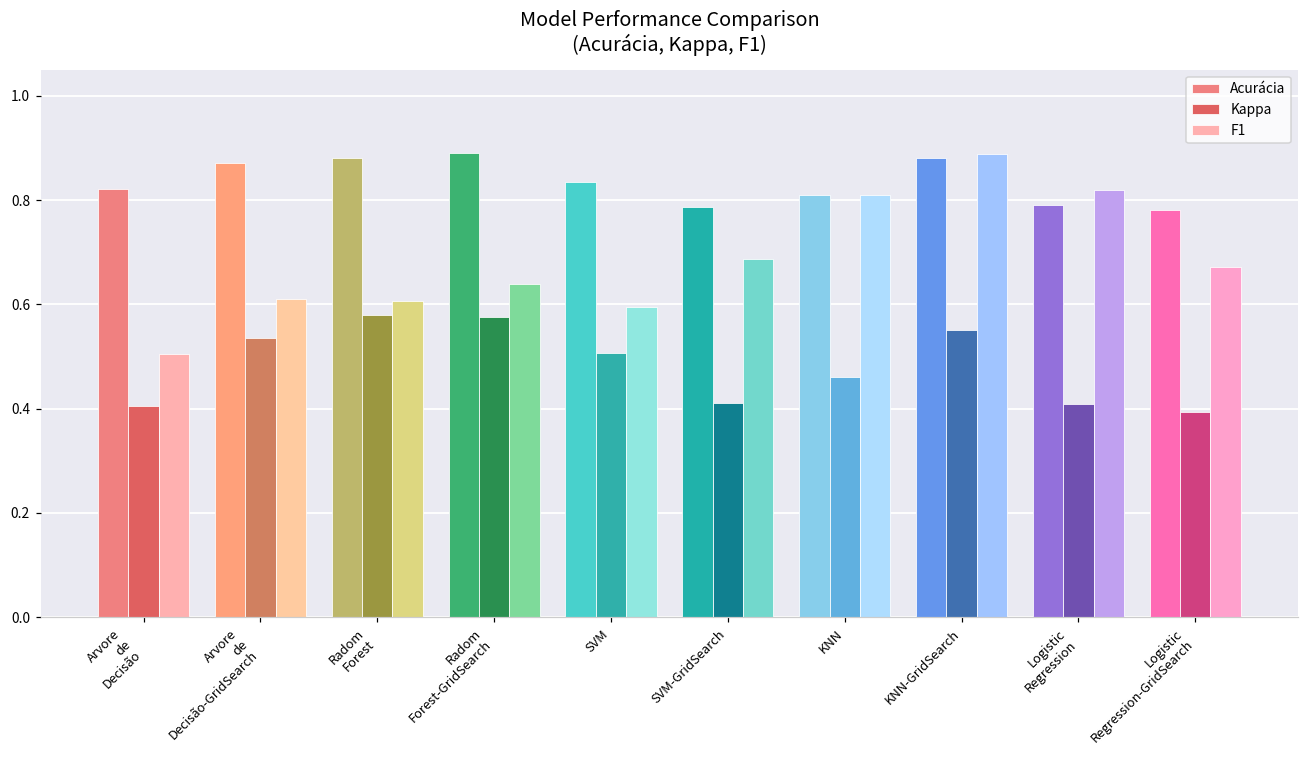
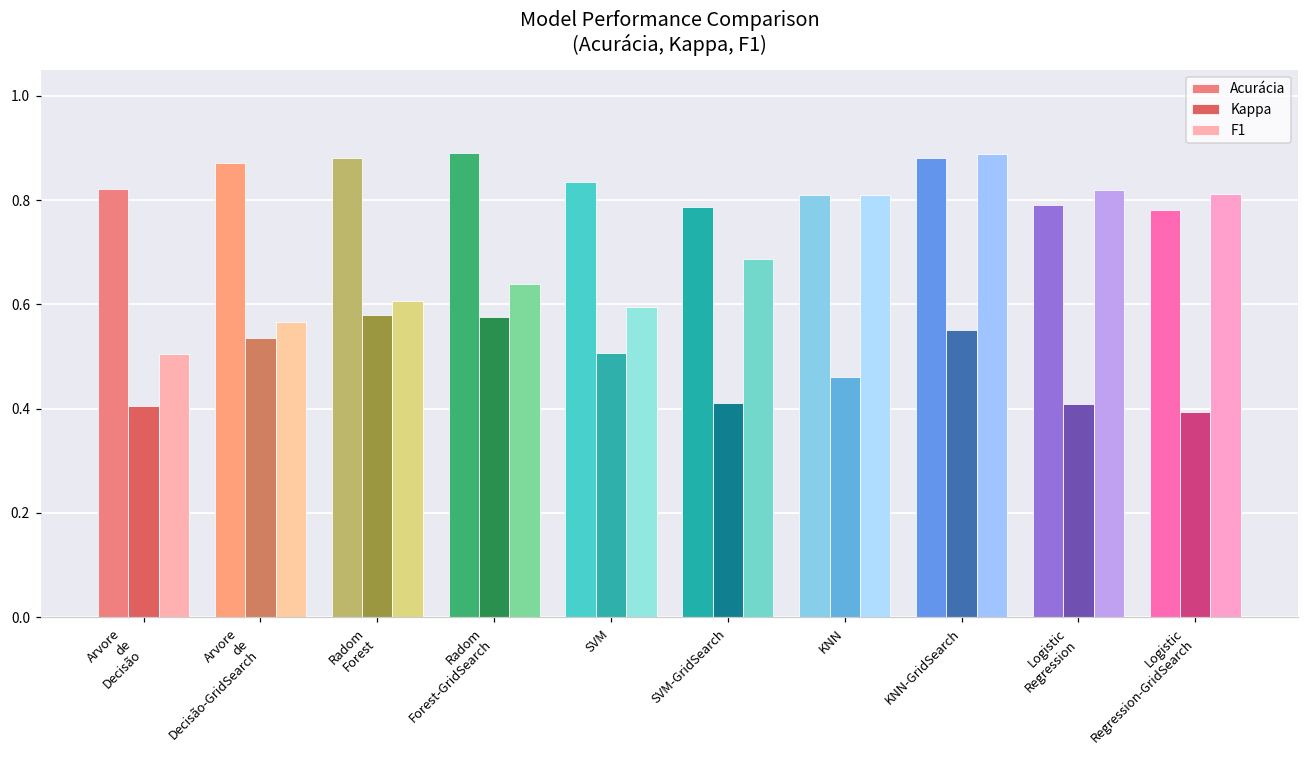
  {
    "F1": {
      "Arvore de Decisão": 0.50,
-     "Arvore de Decisão-GridSearch": 0.61,
+     "Arvore de Decisão-GridSearch": 0.57,
      "Radom Forest": 0.61,
      "Radom Forest-GridSearch": 0.64,
      "SVM": 0.60,
      "SVM-GridSearch": 0.69,
      "KNN": 0.81,
      "KNN-GridSearch": 0.89,
      "Logistic Regression": 0.82,
-     "Logistic Regression-GridSearch": 0.67
+     "Logistic Regression-GridSearch": 0.81
    }
  }
